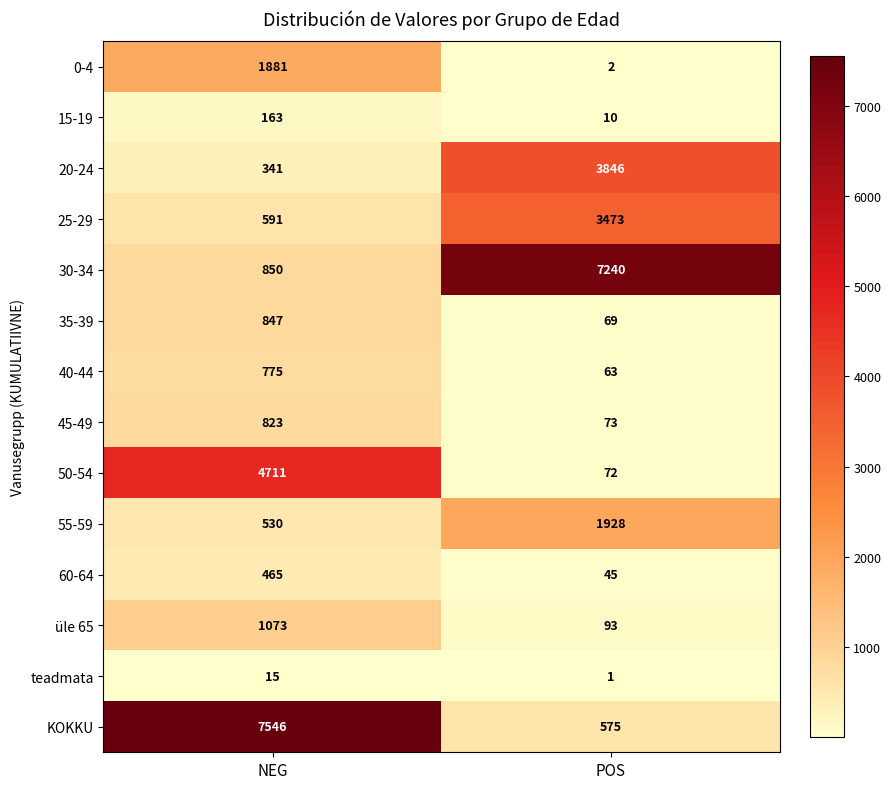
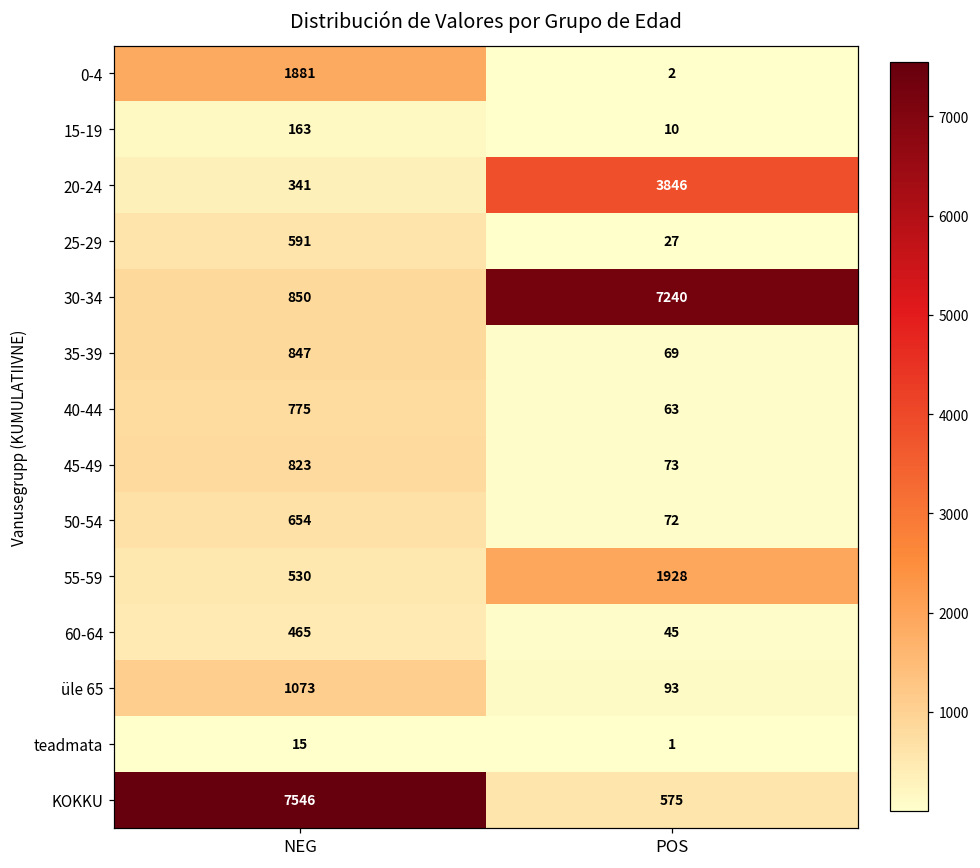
  {
    "0-4": {
      "NEG": 1881,
      "POS": 2
    },
    "15-19": {
      "NEG": 163,
      "POS": 10
    },
    "20-24": {
      "NEG": 341,
      "POS": 3846
    },
    "25-29": {
      "NEG": 591,
-     "POS": 3473
+     "POS": 27
    },
    "30-34": {
      "NEG": 850,
      "POS": 7240
    },
    "35-39": {
      "NEG": 847,
      "POS": 69
    },
    "40-44": {
      "NEG": 775,
      "POS": 63
    },
    "45-49": {
      "NEG": 823,
      "POS": 73
    },
    "50-54": {
-     "NEG": 4711,
+     "NEG": 654,
      "POS": 72
    },
    "55-59": {
      "NEG": 530,
      "POS": 1928
    },
    "60-64": {
      "NEG": 465,
      "POS": 45
    },
    "üle 65": {
      "NEG": 1073,
      "POS": 93
    },
    "teadmata": {
      "NEG": 15,
      "POS": 1
    },
    "KOKKU": {
      "NEG": 7546,
      "POS": 575
    }
  }
